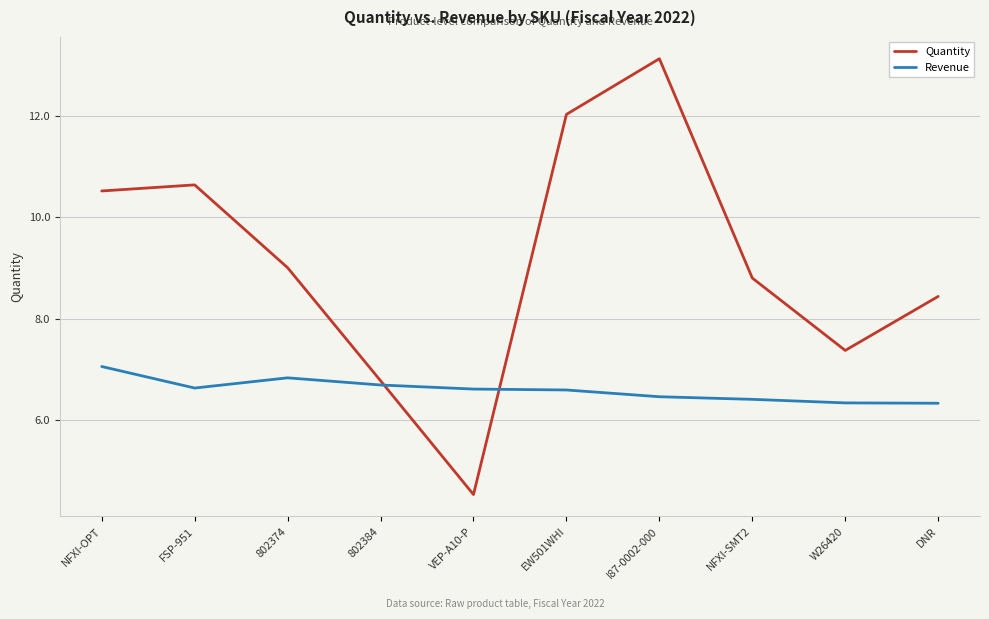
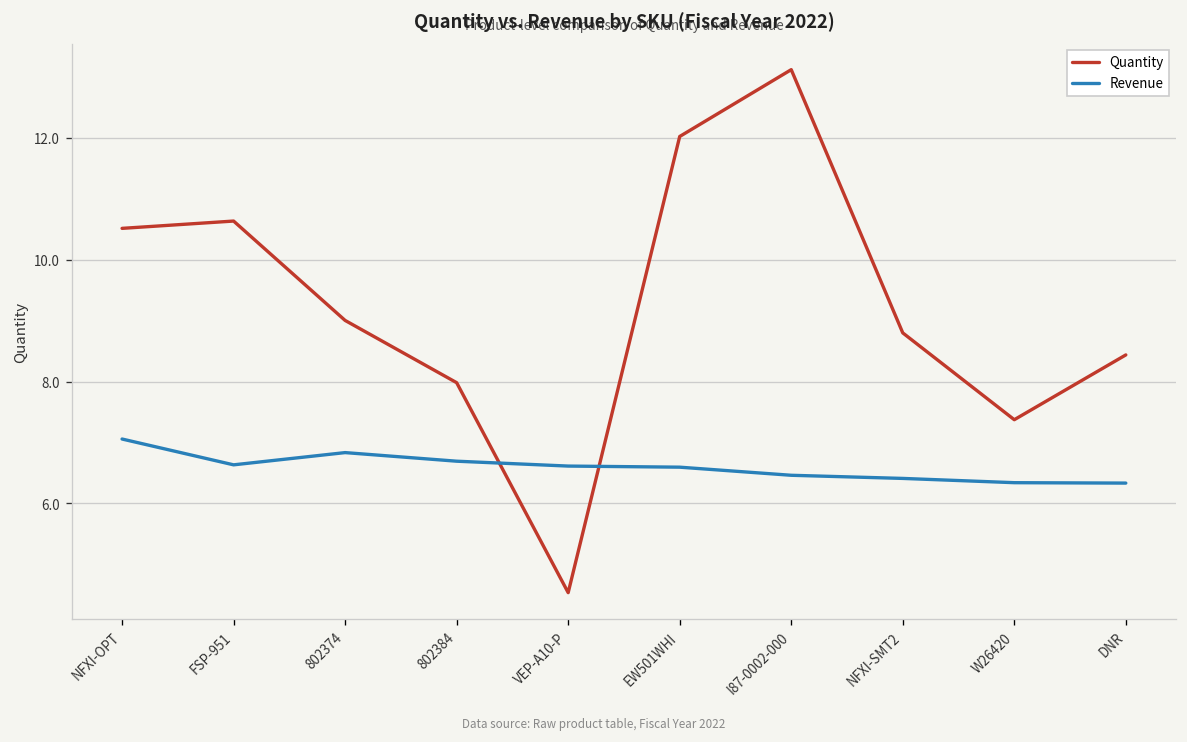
  {
    "Quantity": {
      "NFXI-OPT": 10.5,
      "FSP-951": 10.6,
      "802374": 9.0,
-     "802384": 6.8,
+     "802384": 8.0,
      "VEP-A10-P": 4.5,
      "EW501WHI": 12.0,
      "I87-0002-000": 13.1,
      "NFXI-SMT2": 8.8,
      "W26420": 7.4,
      "DNR": 8.4
    },
    "Revenue": {
      "NFXI-OPT": 7.1,
      "FSP-951": 6.6,
      "802374": 6.8,
      "802384": 6.7,
      "VEP-A10-P": 6.6,
      "EW501WHI": 6.6,
      "I87-0002-000": 6.5,
      "NFXI-SMT2": 6.4,
      "W26420": 6.3,
      "DNR": 6.3
    }
  }
